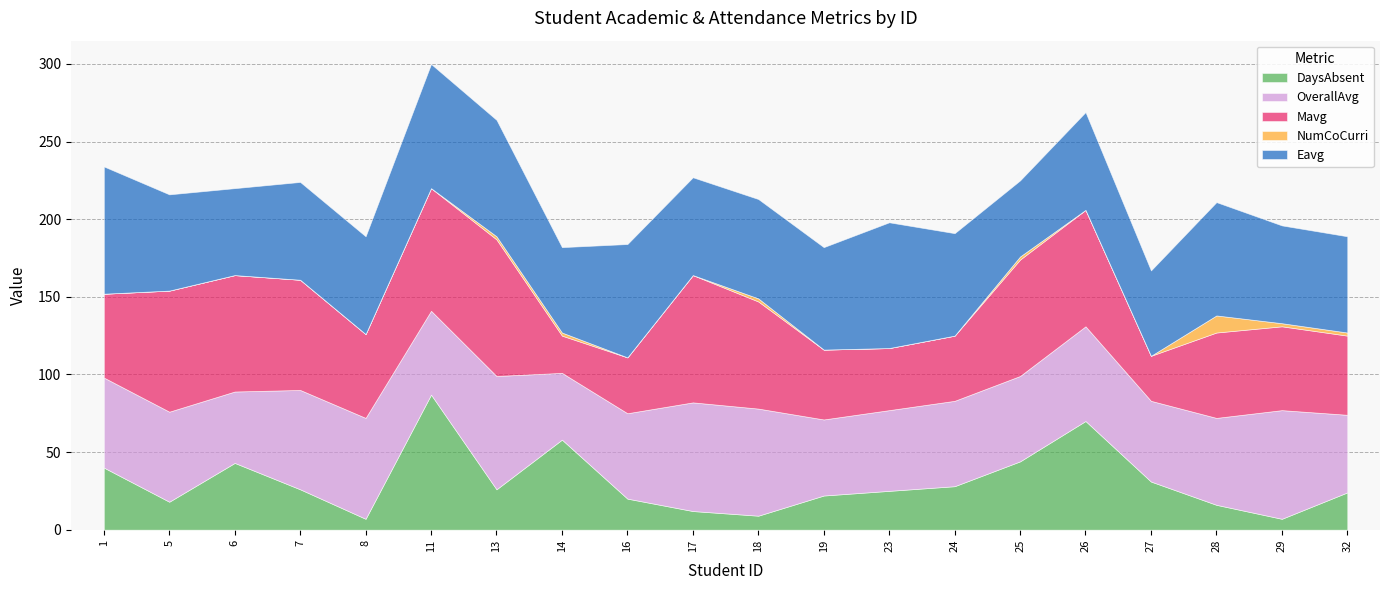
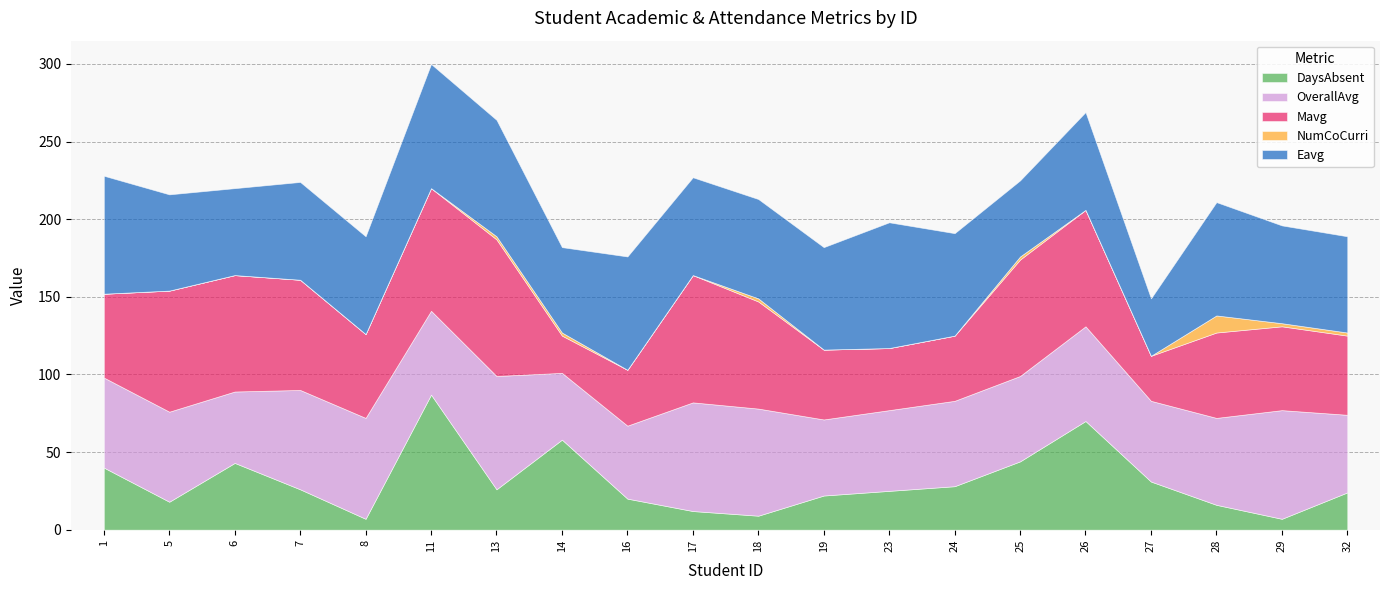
  {
    "DaysAbsent": {
      "1": 40,
      "5": 18,
      "6": 43,
      "7": 26,
      "8": 7,
      "11": 87,
      "13": 26,
      "14": 58,
      "16": 20,
      "17": 12,
      "18": 9,
      "19": 22,
      "23": 25,
      "24": 28,
      "25": 44,
      "26": 70,
      "27": 31,
      "28": 16,
      "29": 7,
      "32": 24
    },
    "OverallAvg": {
      "1": 58,
      "5": 58,
      "6": 46,
      "7": 64,
      "8": 65,
      "11": 54,
      "13": 73,
      "14": 43,
-     "16": 55,
+     "16": 47,
      "17": 70,
      "18": 69,
      "19": 49,
      "23": 52,
      "24": 55,
      "25": 55,
      "26": 61,
      "27": 52,
      "28": 56,
      "29": 70,
      "32": 50
    },
    "Mavg": {
      "13": 88,
      "14": 24,
      "18": 69,
      "25": 75,
      "28": 55,
      "29": 54,
      "32": 51
    },
    "NumCoCurri": {
      "13": 2,
      "14": 2,
      "18": 2,
      "25": 2,
      "28": 11,
      "29": 2,
      "32": 2
    },
    "Eavg": {
-     "1": 82,
+     "1": 76,
      "5": 62,
      "6": 56,
      "7": 63,
      "8": 63,
      "11": 80,
      "13": 75,
      "14": 55,
      "16": 73,
      "17": 63,
      "18": 64,
      "19": 66,
      "23": 81,
      "24": 66,
      "25": 49,
      "26": 63,
-     "27": 55,
+     "27": 37,
      "28": 73,
      "29": 63,
      "32": 62
    }
  }
